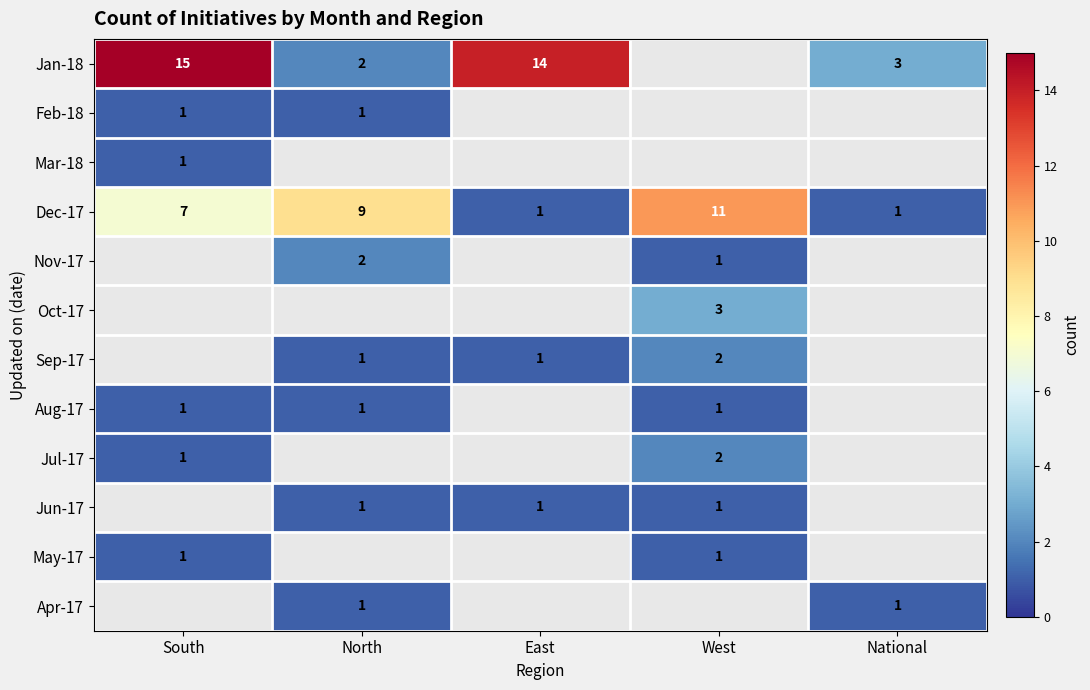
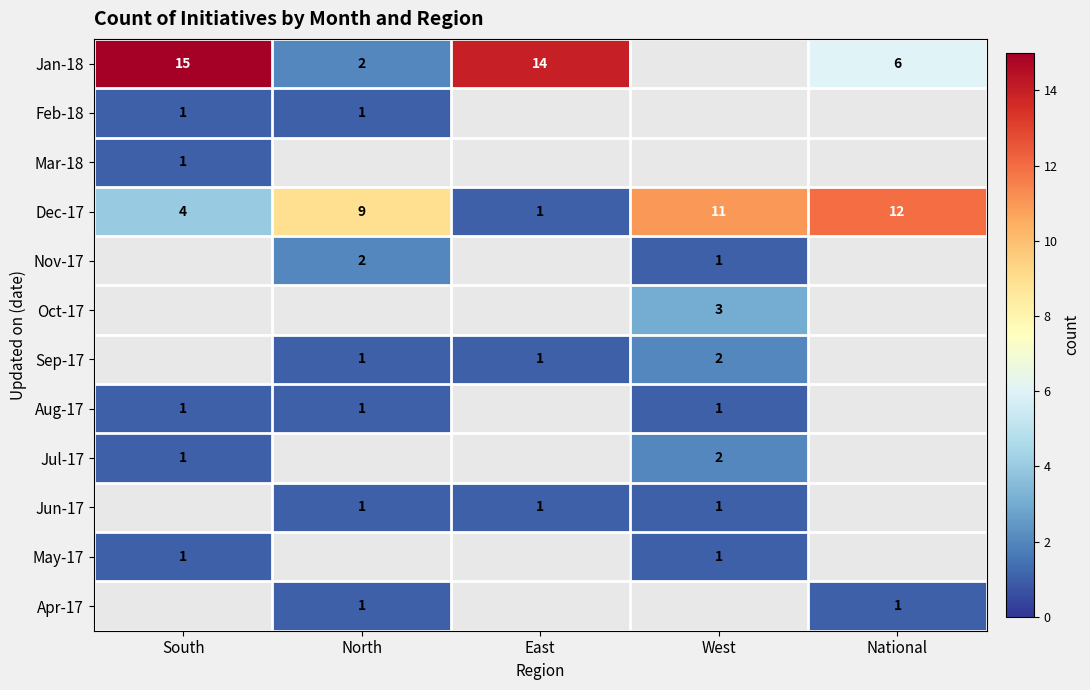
  {
    "Jan-18": {
      "South": 15,
      "North": 2,
      "East": 14,
-     "National": 3
+     "National": 6
    },
    "Feb-18": {
      "South": 1,
      "North": 1
    },
    "Mar-18": {
      "South": 1
    },
    "Dec-17": {
-     "South": 7,
+     "South": 4,
      "North": 9,
      "East": 1,
      "West": 11,
-     "National": 1
+     "National": 12
    },
    "Nov-17": {
      "North": 2,
      "West": 1
    },
    "Oct-17": {
      "West": 3
    },
    "Sep-17": {
      "North": 1,
      "East": 1,
      "West": 2
    },
    "Aug-17": {
      "South": 1,
      "North": 1,
      "West": 1
    },
    "Jul-17": {
      "South": 1,
      "West": 2
    },
    "Jun-17": {
      "North": 1,
      "East": 1,
      "West": 1
    },
    "May-17": {
      "South": 1,
      "West": 1
    },
    "Apr-17": {
      "North": 1,
      "National": 1
    }
  }
